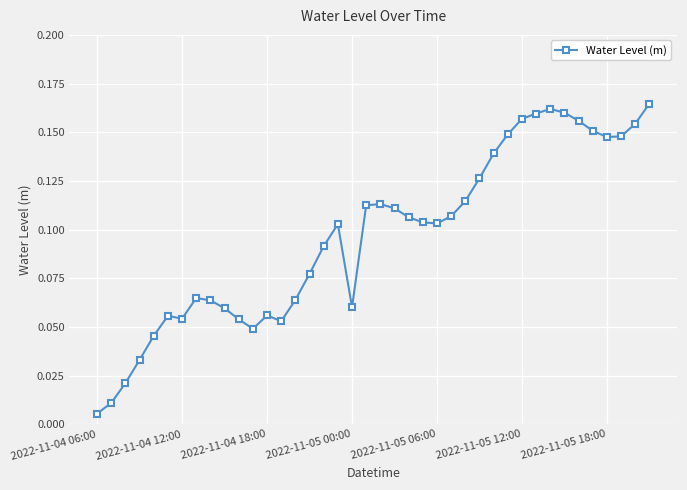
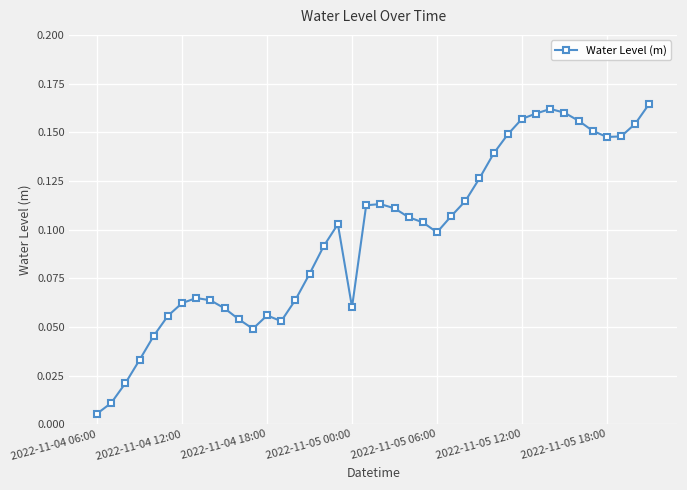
  {
    "2022-11-04 06:00": 0.005,
-   "2022-11-04 12:00": 0.054,
+   "2022-11-04 12:00": 0.062,
    "2022-11-04 18:00": 0.056,
    "2022-11-05 00:00": 0.060,
-   "2022-11-05 06:00": 0.103,
+   "2022-11-05 06:00": 0.099,
    "2022-11-05 12:00": 0.157,
    "2022-11-05 18:00": 0.148
  }
